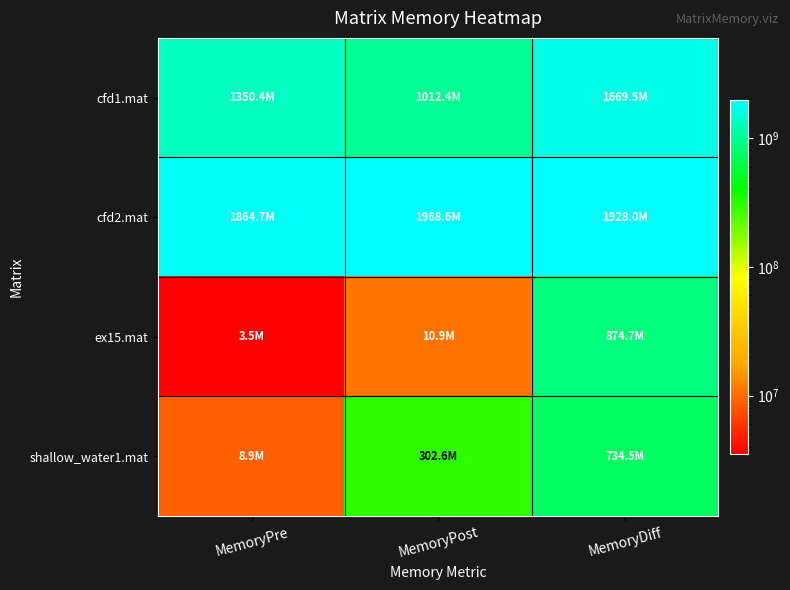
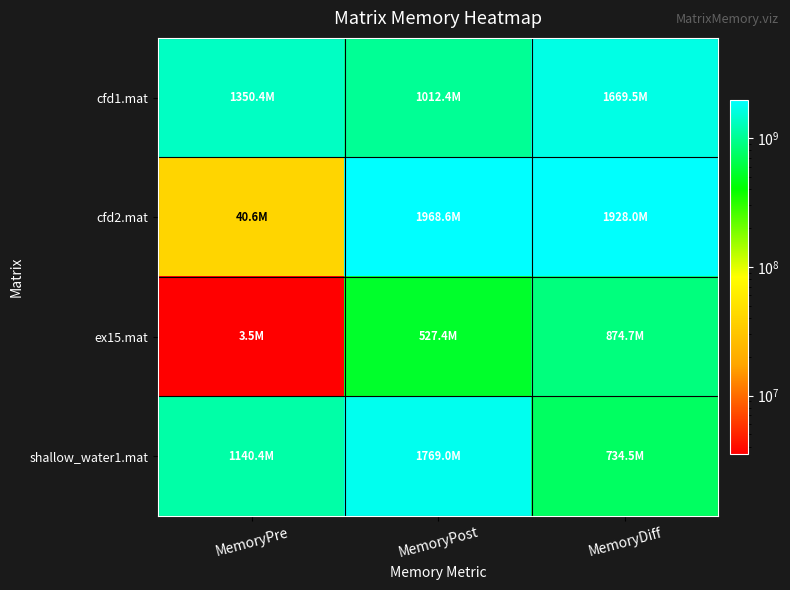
  {
    "cfd1.mat": {
      "MemoryPre": "1350.4M",
      "MemoryPost": "1012.4M",
      "MemoryDiff": "1669.5M"
    },
    "cfd2.mat": {
-     "MemoryPre": "1864.7M",
+     "MemoryPre": "40.6M",
      "MemoryPost": "1968.6M",
      "MemoryDiff": "1928.0M"
    },
    "ex15.mat": {
      "MemoryPre": "3.5M",
-     "MemoryPost": "10.9M",
+     "MemoryPost": "527.4M",
      "MemoryDiff": "874.7M"
    },
    "shallow_water1.mat": {
-     "MemoryPre": "8.9M",
-     "MemoryPost": "302.6M",
+     "MemoryPre": "1140.4M",
+     "MemoryPost": "1769.0M",
      "MemoryDiff": "734.5M"
    }
  }
